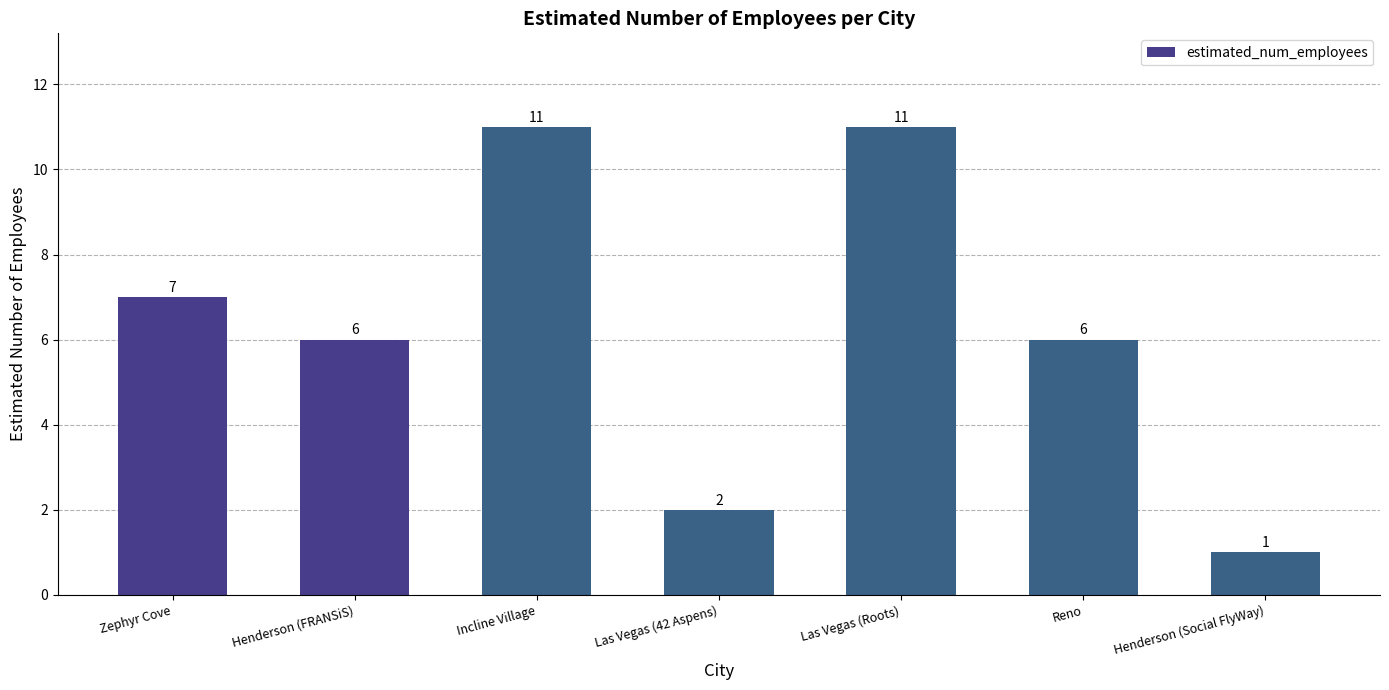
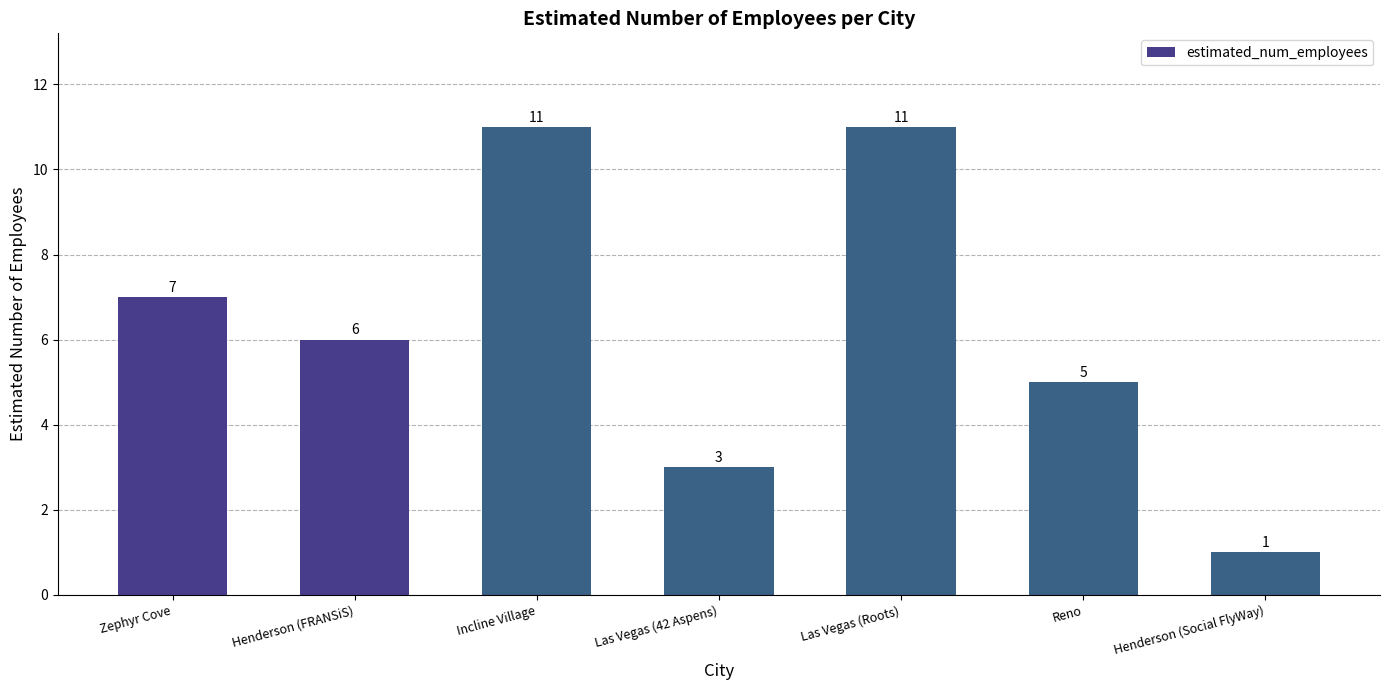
  {
    "Zephyr Cove": 7,
    "Henderson (FRANSiS)": 6,
    "Incline Village": 11,
-   "Las Vegas (42 Aspens)": 2,
+   "Las Vegas (42 Aspens)": 3,
    "Las Vegas (Roots)": 11,
-   "Reno": 6,
+   "Reno": 5,
    "Henderson (Social FlyWay)": 1
  }
